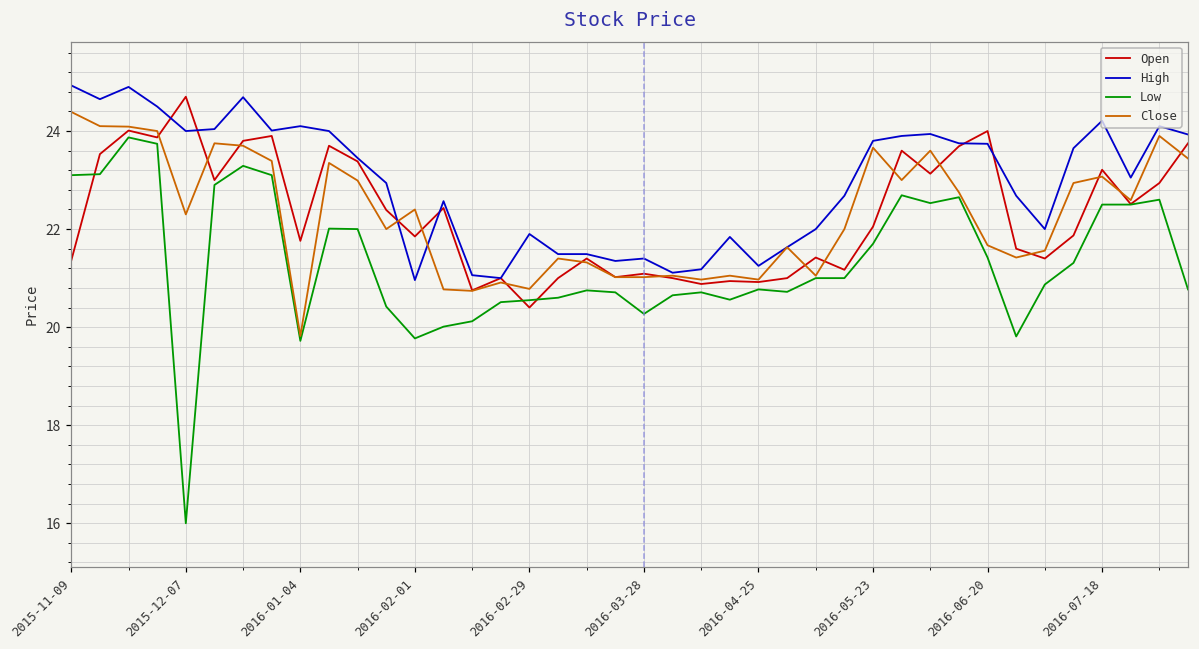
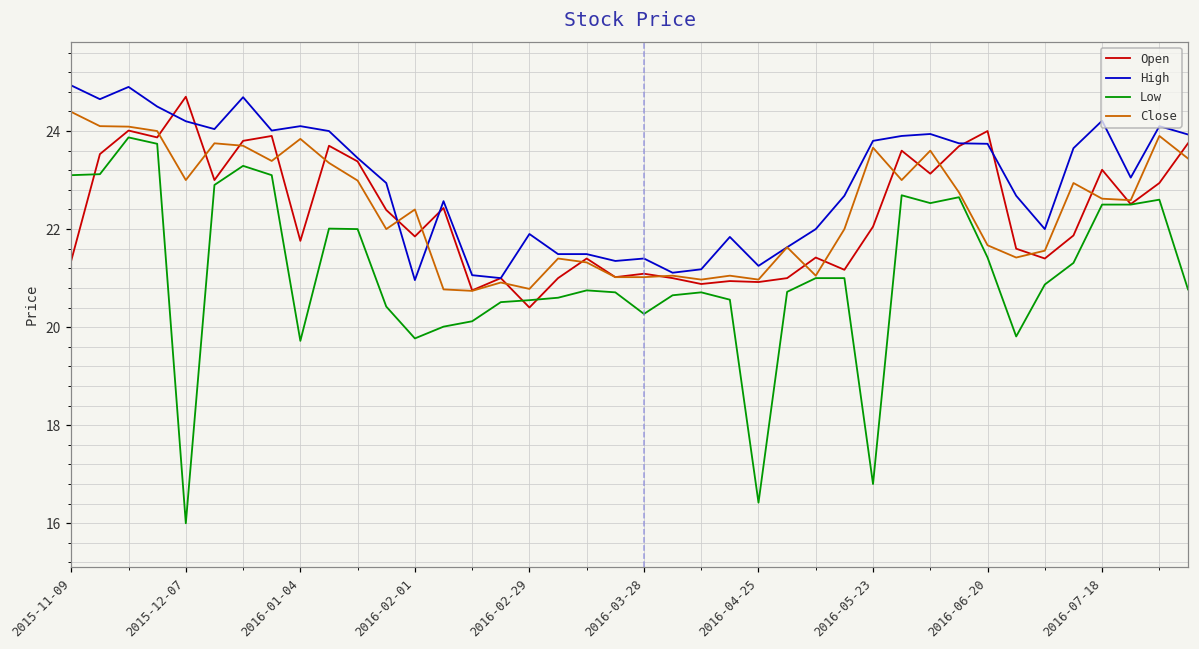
  {
    "Open": {
      "2015-11-09": 21.4,
      "2015-12-07": 24.7,
      "2016-01-04": 21.8,
      "2016-02-01": 21.9,
      "2016-02-29": 20.4,
      "2016-03-28": 21.1,
      "2016-05-23": 22.1,
      "2016-06-20": 24.0,
      "2016-07-18": 23.2
    },
    "High": {
      "2015-11-09": 24.9,
-     "2015-12-07": 24.0,
+     "2015-12-07": 24.2,
      "2016-01-04": 24.1,
      "2016-02-01": 21.0,
      "2016-02-29": 21.9,
      "2016-03-28": 21.4,
      "2016-04-25": 21.3,
      "2016-05-23": 23.8,
      "2016-06-20": 23.7,
      "2016-07-18": 24.2
    },
    "Low": {
      "2015-11-09": 23.1,
      "2015-12-07": 16.0,
      "2016-01-04": 19.7,
      "2016-02-01": 19.8,
      "2016-02-29": 20.6,
      "2016-03-28": 20.3,
-     "2016-04-25": 20.8,
-     "2016-05-23": 21.7,
+     "2016-04-25": 16.4,
+     "2016-05-23": 16.8,
      "2016-06-20": 21.4,
      "2016-07-18": 22.5
    },
    "Close": {
      "2015-11-09": 24.4,
-     "2015-12-07": 22.3,
-     "2016-01-04": 19.8,
+     "2015-12-07": 23.0,
+     "2016-01-04": 23.8,
      "2016-02-01": 22.4,
      "2016-02-29": 20.8,
      "2016-03-28": 21.0,
      "2016-05-23": 23.7,
      "2016-06-20": 21.7,
-     "2016-07-18": 23.1
+     "2016-07-18": 22.6
    }
  }
